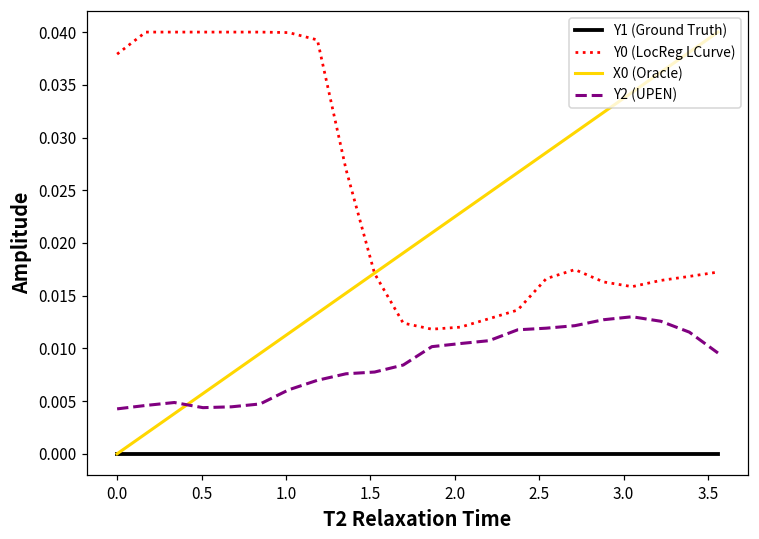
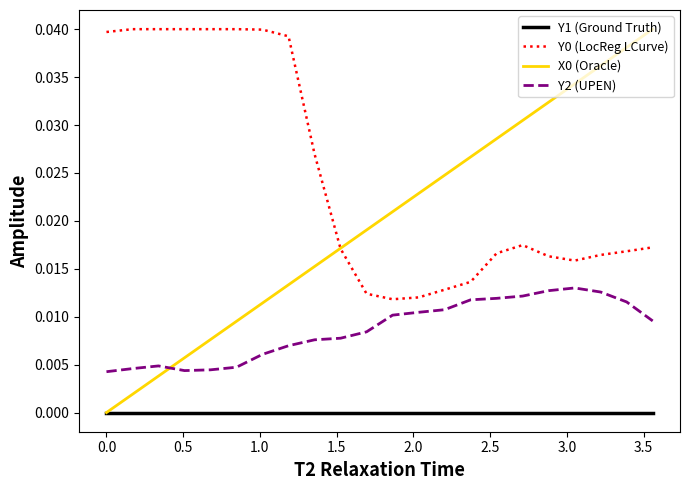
  {
    "Y0 (LocReg LCurve)": {
-     "0.0": 0.038
+     "0.0": 0.040
    },
    "Y2 (UPEN)": {
      "0.0": 0.004
    }
  }
